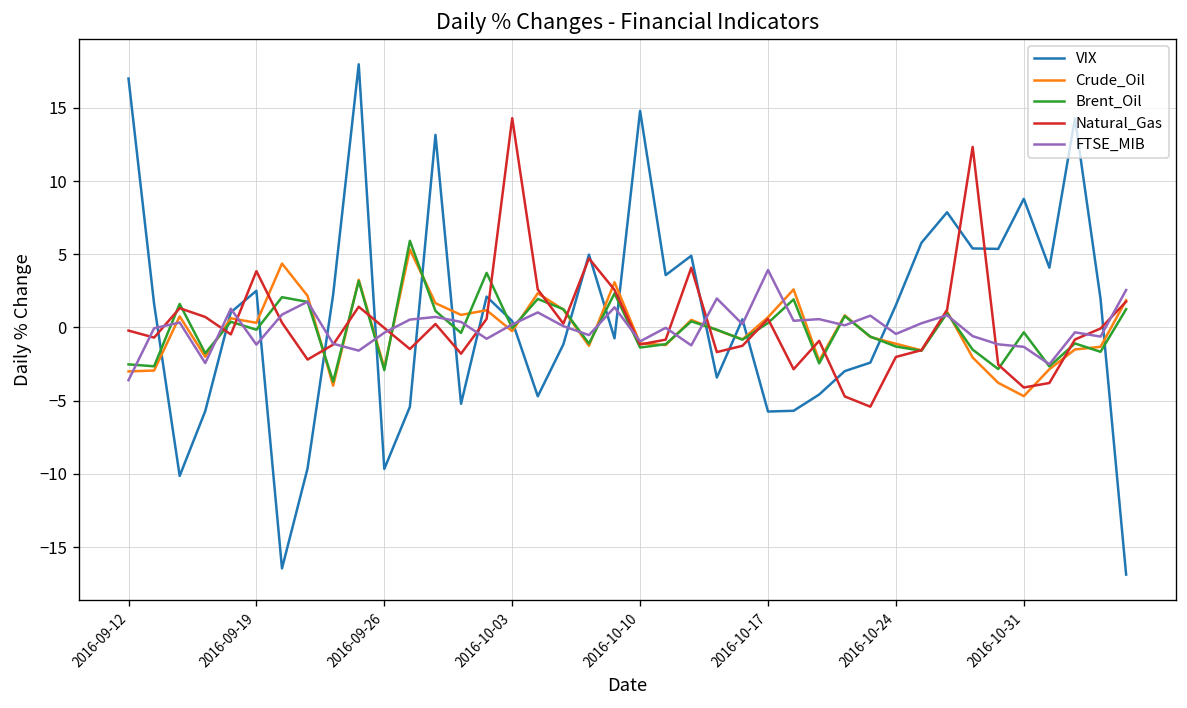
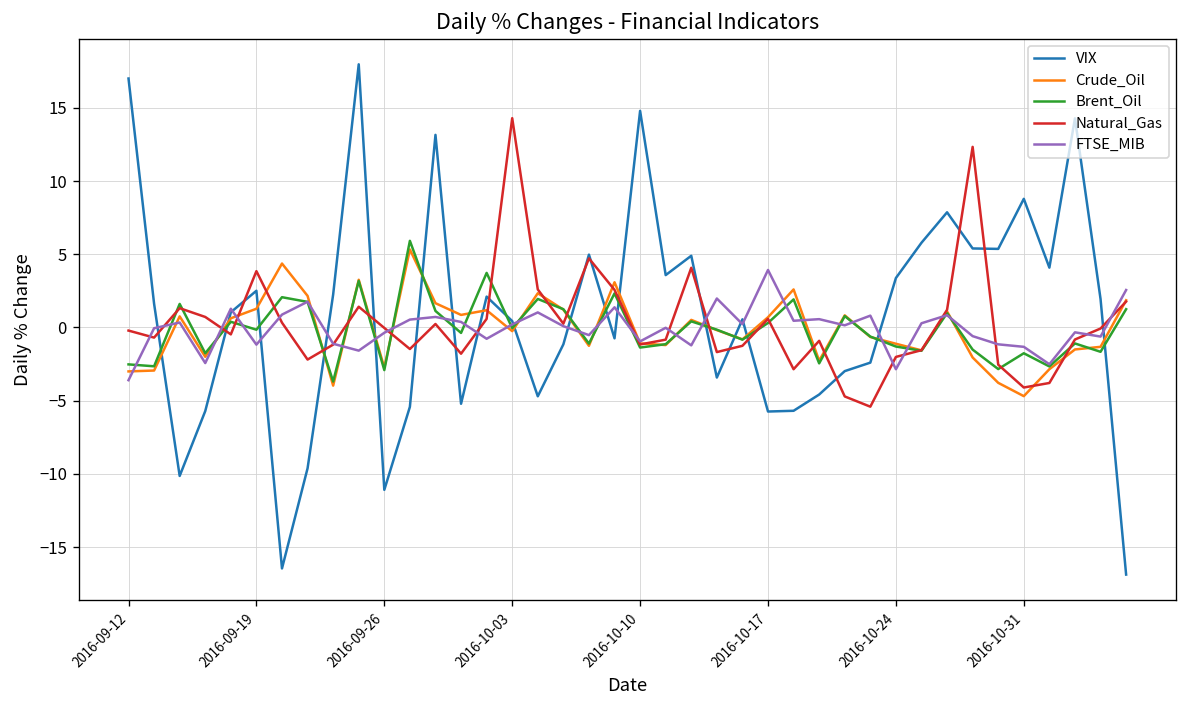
  {
    "VIX": {
      "2016-09-12": 17.0,
      "2016-09-19": 2.5,
-     "2016-09-26": -9.7,
+     "2016-09-26": -11.1,
      "2016-10-03": 0.4,
      "2016-10-10": 14.8,
      "2016-10-17": -5.7,
-     "2016-10-24": 1.5,
+     "2016-10-24": 3.4,
      "2016-10-31": 8.8
    },
    "Crude_Oil": {
      "2016-09-12": -3.0,
-     "2016-09-19": 0.3,
+     "2016-09-19": 1.3,
      "2016-10-03": -0.3,
      "2016-10-31": -4.7
    },
    "Brent_Oil": {
      "2016-09-12": -2.5,
      "2016-09-19": -0.2,
      "2016-10-03": 0.0,
      "2016-10-17": 0.3,
-     "2016-10-31": -0.3
+     "2016-10-31": -1.8
    },
    "Natural_Gas": {
      "2016-09-12": -0.2,
      "2016-09-19": 3.9,
      "2016-09-26": 0.0,
      "2016-10-03": 14.3,
      "2016-10-24": -2.0,
      "2016-10-31": -4.1
    },
    "FTSE_MIB": {
      "2016-09-12": -3.6,
      "2016-09-19": -1.2,
      "2016-09-26": -0.4,
      "2016-10-03": 0.2,
      "2016-10-17": 3.9,
-     "2016-10-24": -0.4,
+     "2016-10-24": -2.9,
      "2016-10-31": -1.3
    }
  }
